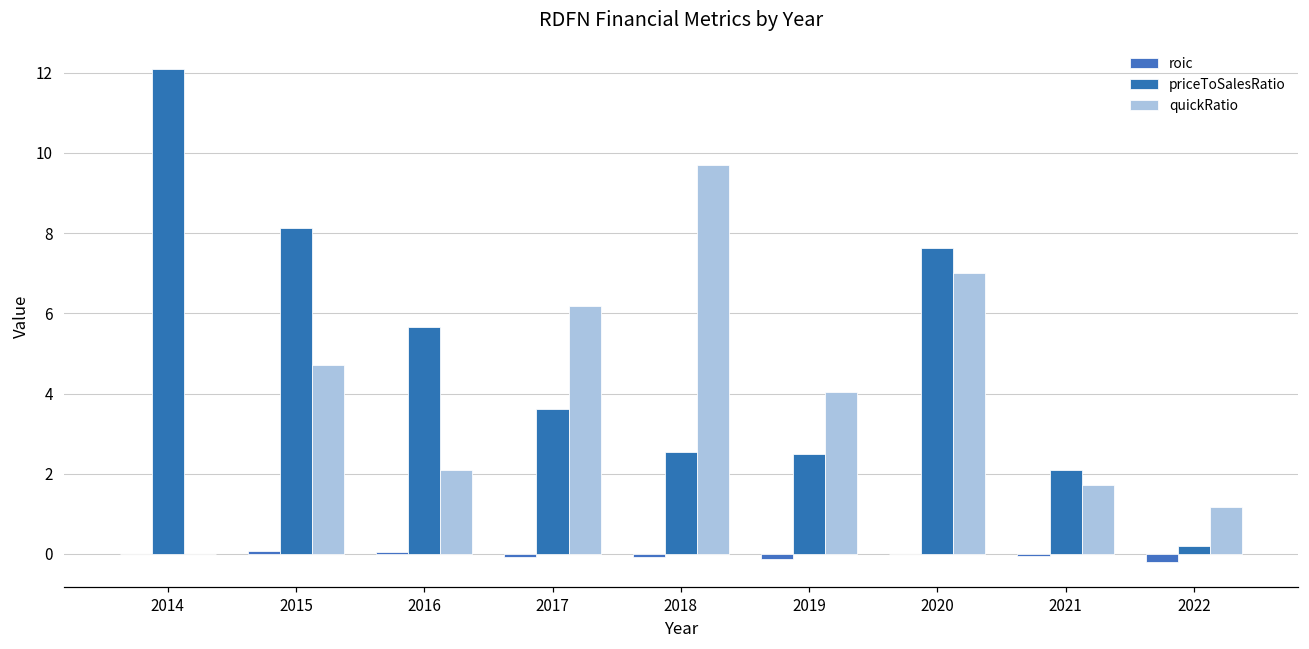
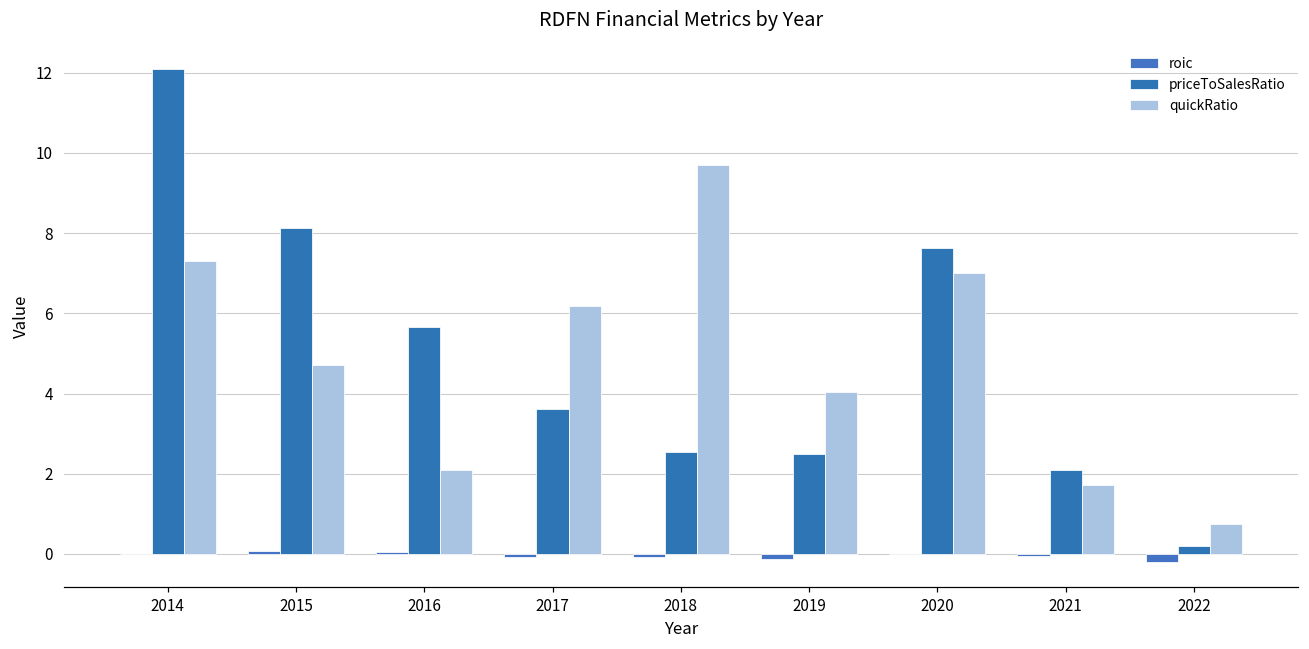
  {
    "quickRatio": {
-     "2014": 0.0,
+     "2014": 7.3,
      "2015": 4.7,
      "2016": 2.1,
      "2017": 6.2,
      "2018": 9.7,
      "2019": 4.0,
      "2020": 7.0,
      "2021": 1.7,
-     "2022": 1.2
+     "2022": 0.7
    }
  }
